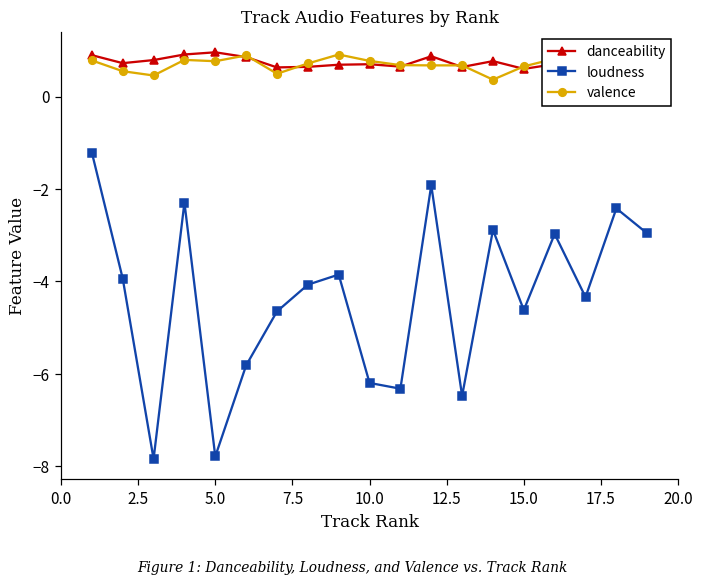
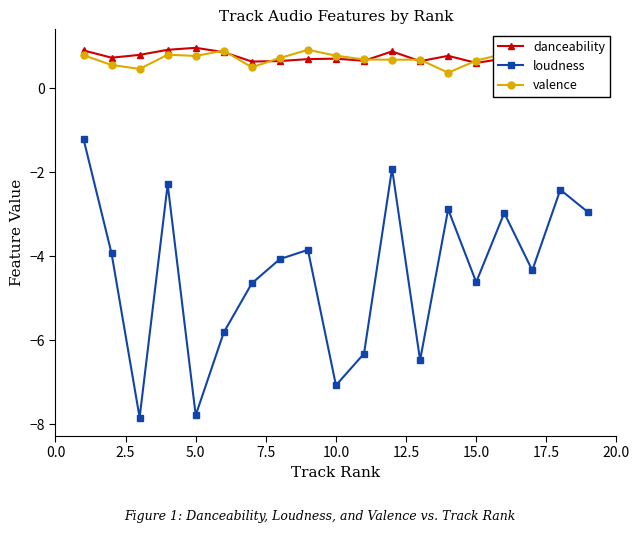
  {
    "danceability": {
      "5.0": 1.0,
      "10.0": 0.7
    },
    "loudness": {
      "5.0": -7.8,
-     "10.0": -6.2,
+     "10.0": -7.1,
      "15.0": -4.6
    },
    "valence": {
      "5.0": 0.8,
      "10.0": 0.8
    }
  }
